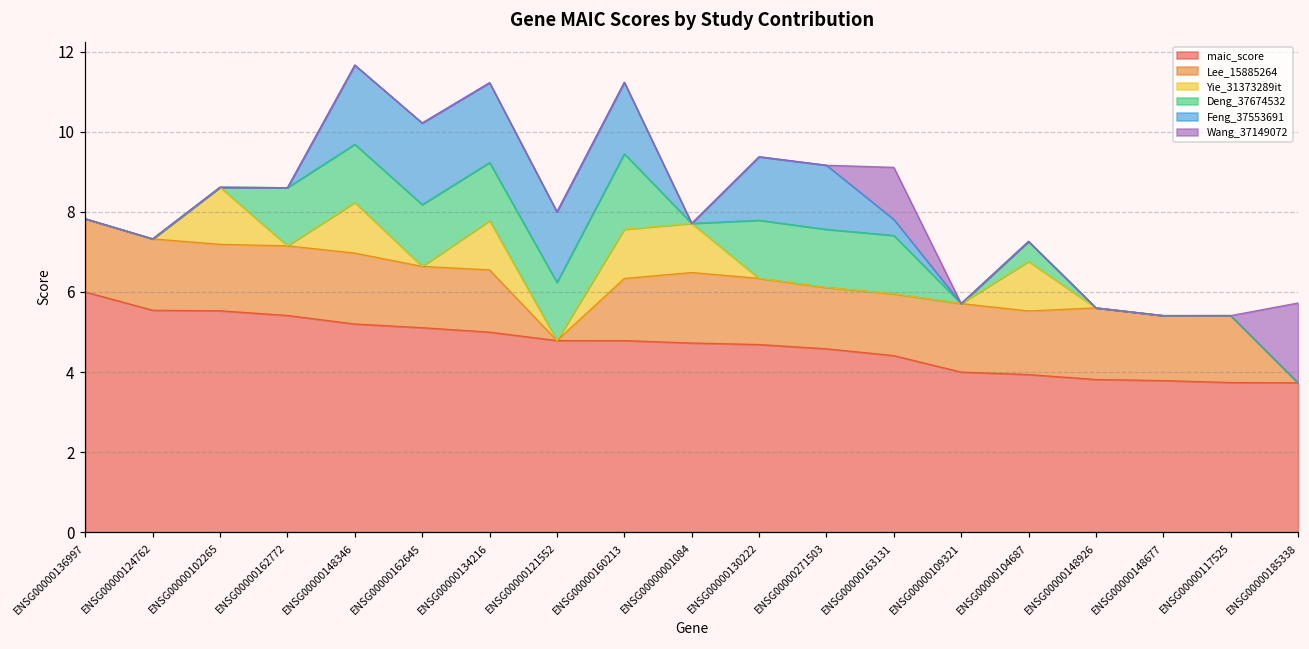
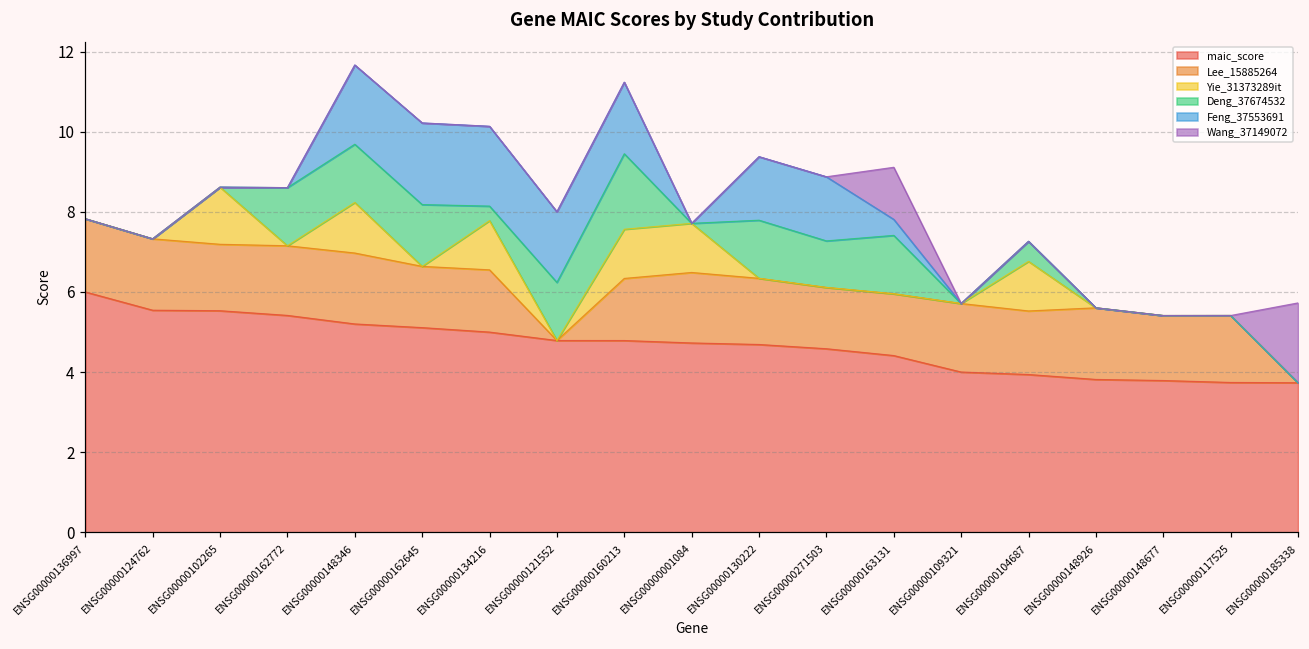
  {
    "Yie_31373289it": {
      "ENSG00000148346": 1.3,
      "ENSG00000134216": 1.2,
      "ENSG00000160213": 1.2,
      "ENSG00000104687": 1.2
    },
    "Deng_37674532": {
      "ENSG00000148346": 1.5,
      "ENSG00000162645": 1.5,
-     "ENSG00000134216": 1.5,
+     "ENSG00000134216": 0.4,
      "ENSG00000121552": 1.5,
      "ENSG00000160213": 1.9,
      "ENSG00000130222": 1.5,
-     "ENSG00000271503": 1.5,
+     "ENSG00000271503": 1.2,
      "ENSG00000163131": 1.5
    },
    "Feng_37553691": {
      "ENSG00000163131": 0.4
    },
    "Wang_37149072": {
      "ENSG00000163131": 1.3,
      "ENSG00000185338": 2.0
    }
  }
